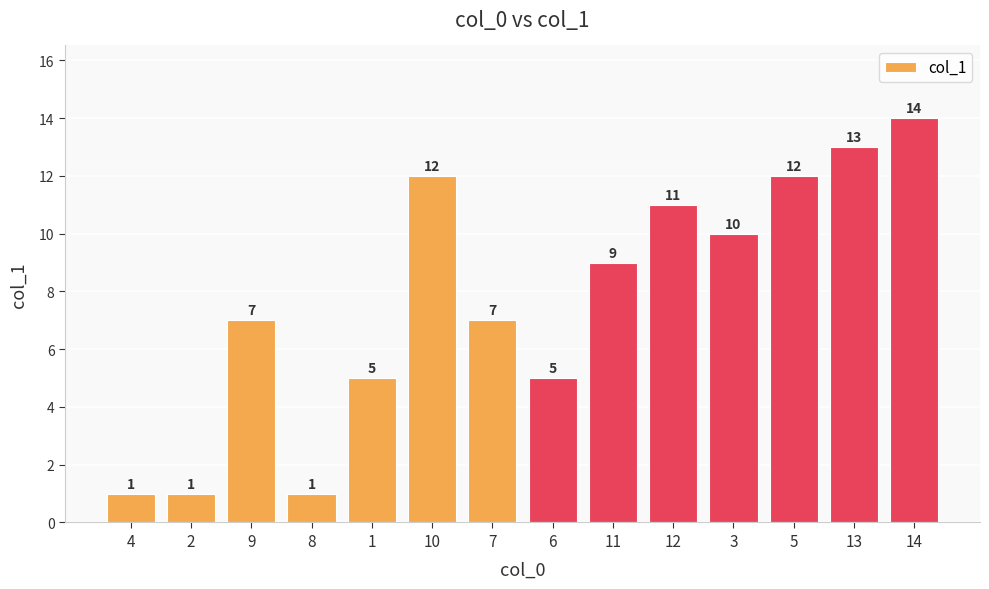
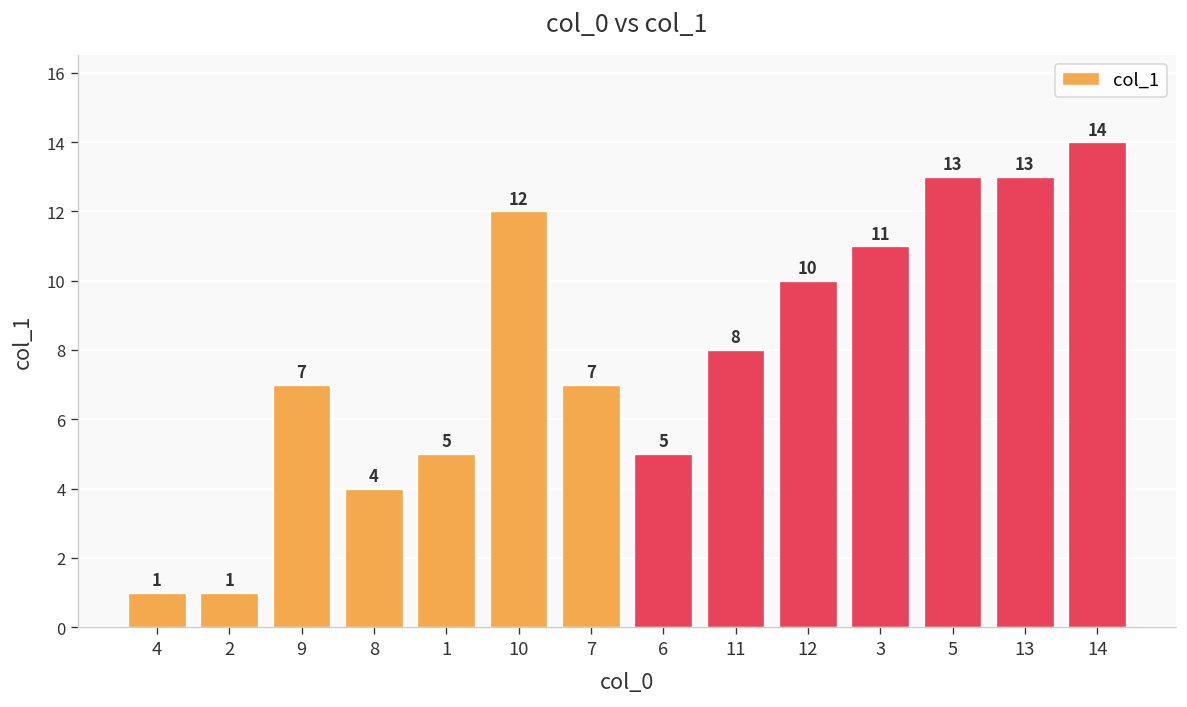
  {
    "4": 1,
    "2": 1,
    "9": 7,
-   "8": 1,
+   "8": 4,
    "1": 5,
    "10": 12,
    "7": 7,
    "6": 5,
-   "11": 9,
-   "12": 11,
-   "3": 10,
-   "5": 12,
+   "11": 8,
+   "12": 10,
+   "3": 11,
+   "5": 13,
    "13": 13,
    "14": 14
  }
